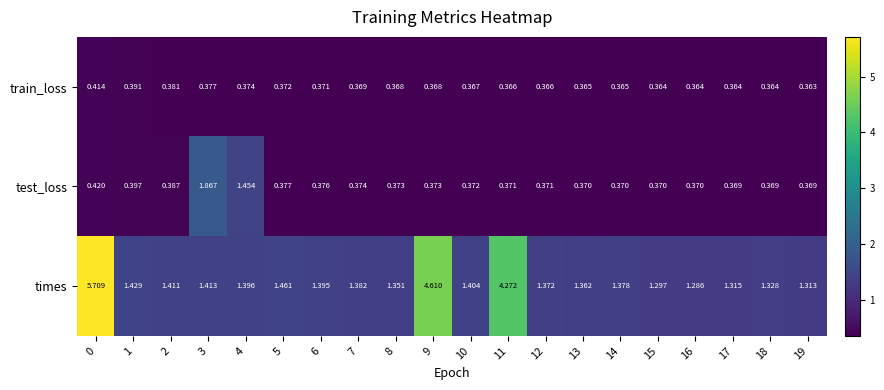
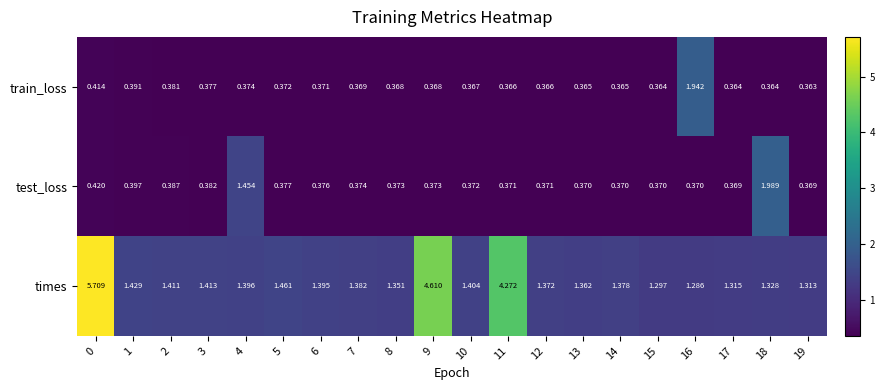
  {
    "train_loss": {
      "0": 0.414,
      "1": 0.391,
      "2": 0.381,
      "3": 0.377,
      "4": 0.374,
      "5": 0.372,
      "6": 0.371,
      "7": 0.369,
      "8": 0.368,
      "9": 0.368,
      "10": 0.367,
      "11": 0.366,
      "12": 0.366,
      "13": 0.365,
      "14": 0.365,
      "15": 0.364,
-     "16": 0.364,
+     "16": 1.942,
      "17": 0.364,
      "18": 0.364,
      "19": 0.363
    },
    "test_loss": {
      "0": 0.420,
      "1": 0.397,
      "2": 0.387,
-     "3": 1.867,
+     "3": 0.382,
      "4": 1.454,
      "5": 0.377,
      "6": 0.376,
      "7": 0.374,
      "8": 0.373,
      "9": 0.373,
      "10": 0.372,
      "11": 0.371,
      "12": 0.371,
      "13": 0.370,
      "14": 0.370,
      "15": 0.370,
      "16": 0.370,
      "17": 0.369,
-     "18": 0.369,
+     "18": 1.989,
      "19": 0.369
    },
    "times": {
      "0": 5.709,
      "1": 1.429,
      "2": 1.411,
      "3": 1.413,
      "4": 1.396,
      "5": 1.461,
      "6": 1.395,
      "7": 1.382,
      "8": 1.351,
      "9": 4.610,
      "10": 1.404,
      "11": 4.272,
      "12": 1.372,
      "13": 1.362,
      "14": 1.378,
      "15": 1.297,
      "16": 1.286,
      "17": 1.315,
      "18": 1.328,
      "19": 1.313
    }
  }
